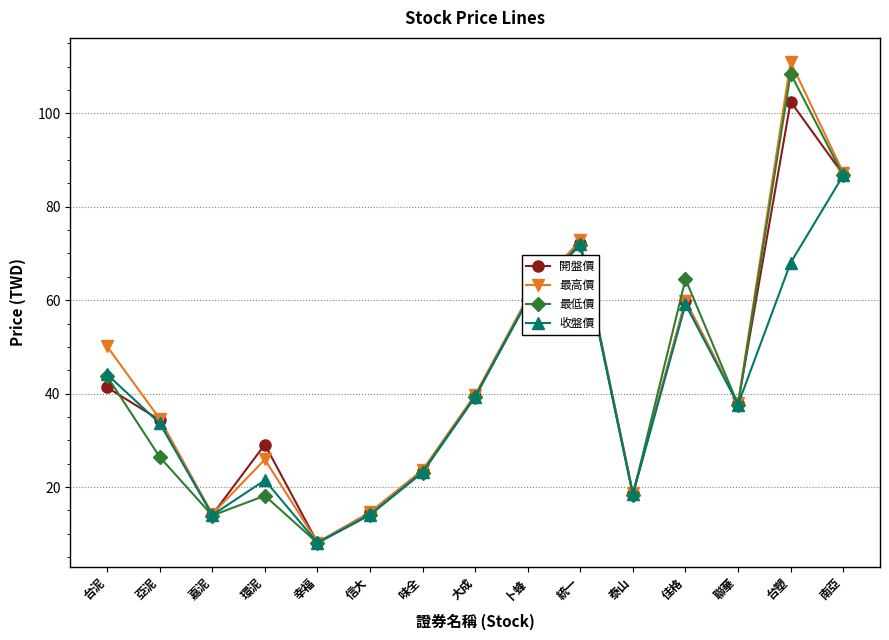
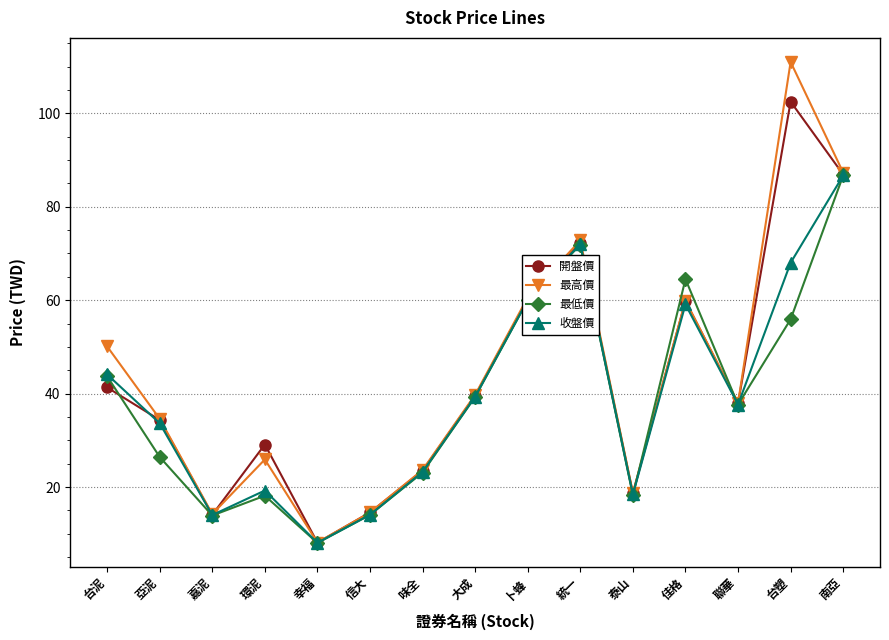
  {
    "開盤價": {
      "台泥": 41,
      "環泥": 29,
      "台塑": 103
    },
    "最高價": {
      "台泥": 50,
      "環泥": 26,
      "統一": 73,
      "台塑": 111
    },
    "最低價": {
      "亞泥": 26,
      "環泥": 18,
      "佳格": 65,
-     "台塑": 109
+     "台塑": 56
    },
    "收盤價": {
      "亞泥": 34,
-     "環泥": 21,
+     "環泥": 19,
      "佳格": 59,
      "台塑": 68
    }
  }
